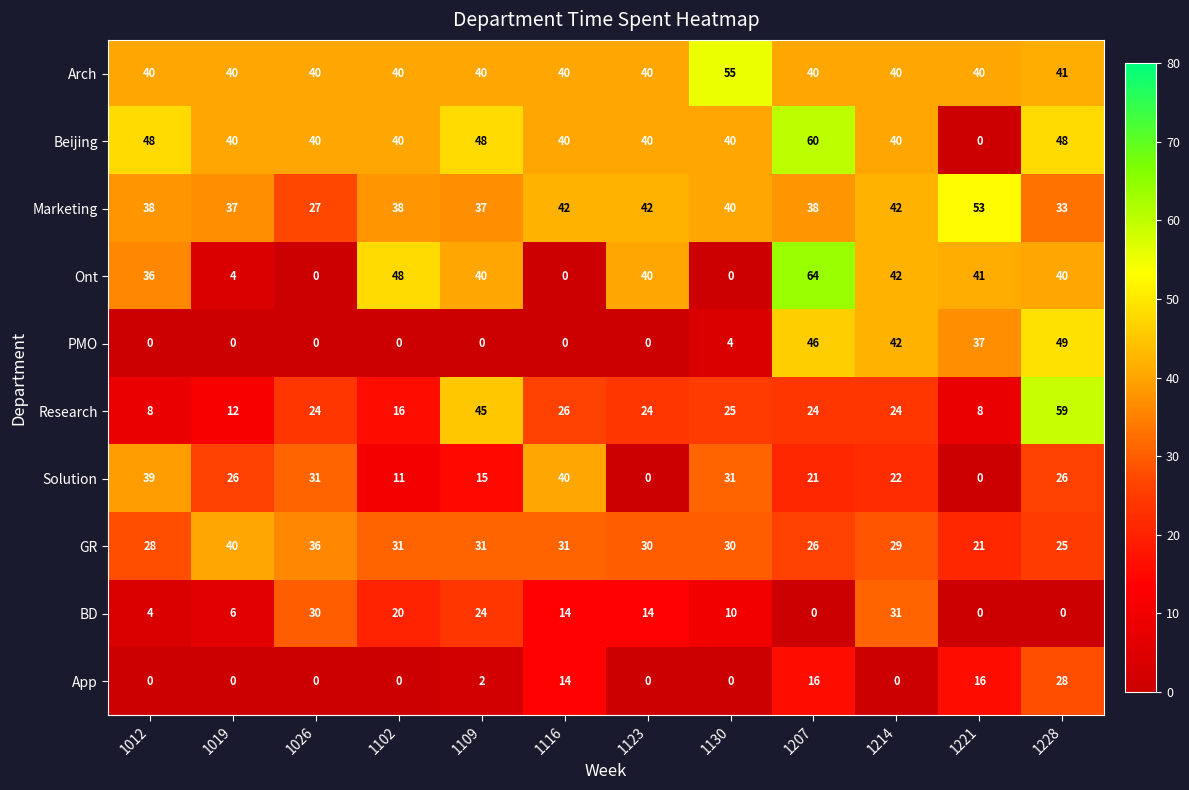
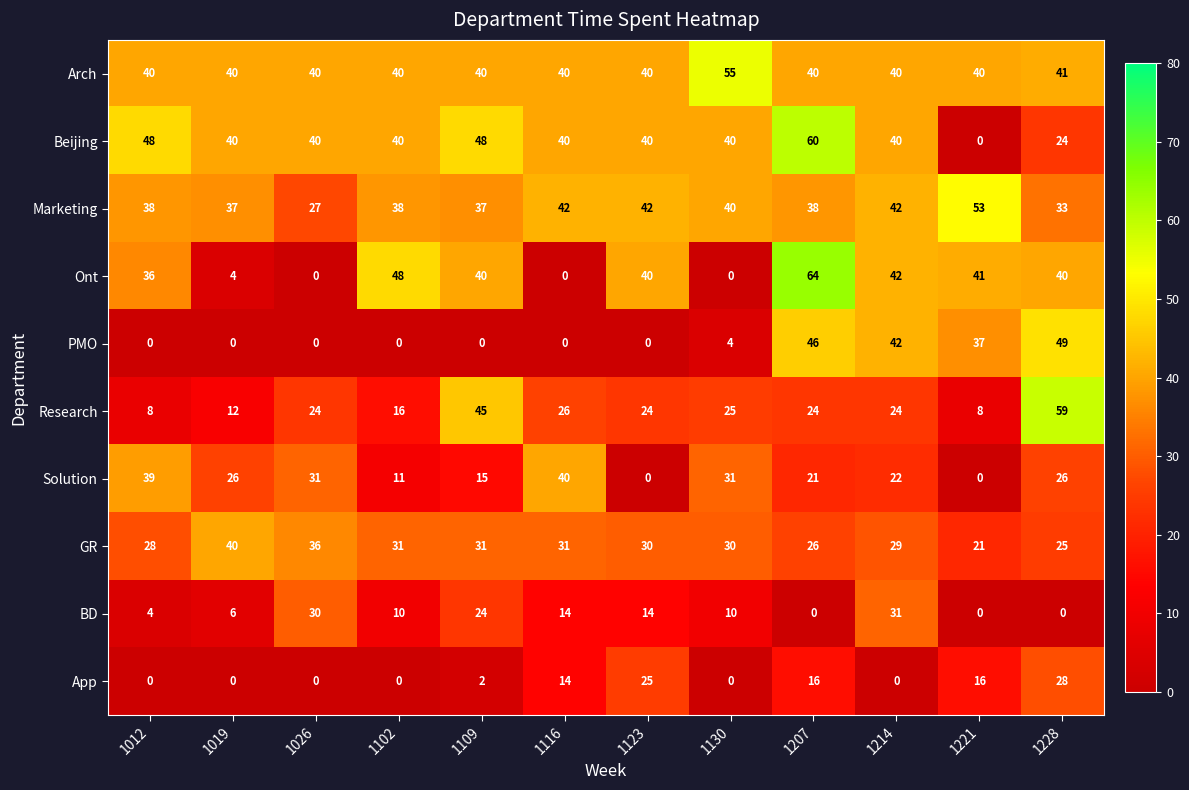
  {
    "Arch": {
      "1012": 40,
      "1019": 40,
      "1026": 40,
      "1102": 40,
      "1109": 40,
      "1116": 40,
      "1123": 40,
      "1130": 55,
      "1207": 40,
      "1214": 40,
      "1221": 40,
      "1228": 41
    },
    "Beijing": {
      "1012": 48,
      "1019": 40,
      "1026": 40,
      "1102": 40,
      "1109": 48,
      "1116": 40,
      "1123": 40,
      "1130": 40,
      "1207": 60,
      "1214": 40,
      "1221": 0,
-     "1228": 48
+     "1228": 24
    },
    "Marketing": {
      "1012": 38,
      "1019": 37,
      "1026": 27,
      "1102": 38,
      "1109": 37,
      "1116": 42,
      "1123": 42,
      "1130": 40,
      "1207": 38,
      "1214": 42,
      "1221": 53,
      "1228": 33
    },
    "Ont": {
      "1012": 36,
      "1019": 4,
      "1026": 0,
      "1102": 48,
      "1109": 40,
      "1116": 0,
      "1123": 40,
      "1130": 0,
      "1207": 64,
      "1214": 42,
      "1221": 41,
      "1228": 40
    },
    "PMO": {
      "1012": 0,
      "1019": 0,
      "1026": 0,
      "1102": 0,
      "1109": 0,
      "1116": 0,
      "1123": 0,
      "1130": 4,
      "1207": 46,
      "1214": 42,
      "1221": 37,
      "1228": 49
    },
    "Research": {
      "1012": 8,
      "1019": 12,
      "1026": 24,
      "1102": 16,
      "1109": 45,
      "1116": 26,
      "1123": 24,
      "1130": 25,
      "1207": 24,
      "1214": 24,
      "1221": 8,
      "1228": 59
    },
    "Solution": {
      "1012": 39,
      "1019": 26,
      "1026": 31,
      "1102": 11,
      "1109": 15,
      "1116": 40,
      "1123": 0,
      "1130": 31,
      "1207": 21,
      "1214": 22,
      "1221": 0,
      "1228": 26
    },
    "GR": {
      "1012": 28,
      "1019": 40,
      "1026": 36,
      "1102": 31,
      "1109": 31,
      "1116": 31,
      "1123": 30,
      "1130": 30,
      "1207": 26,
      "1214": 29,
      "1221": 21,
      "1228": 25
    },
    "BD": {
      "1012": 4,
      "1019": 6,
      "1026": 30,
-     "1102": 20,
+     "1102": 10,
      "1109": 24,
      "1116": 14,
      "1123": 14,
      "1130": 10,
      "1207": 0,
      "1214": 31,
      "1221": 0,
      "1228": 0
    },
    "App": {
      "1012": 0,
      "1019": 0,
      "1026": 0,
      "1102": 0,
      "1109": 2,
      "1116": 14,
-     "1123": 0,
+     "1123": 25,
      "1130": 0,
      "1207": 16,
      "1214": 0,
      "1221": 16,
      "1228": 28
    }
  }
